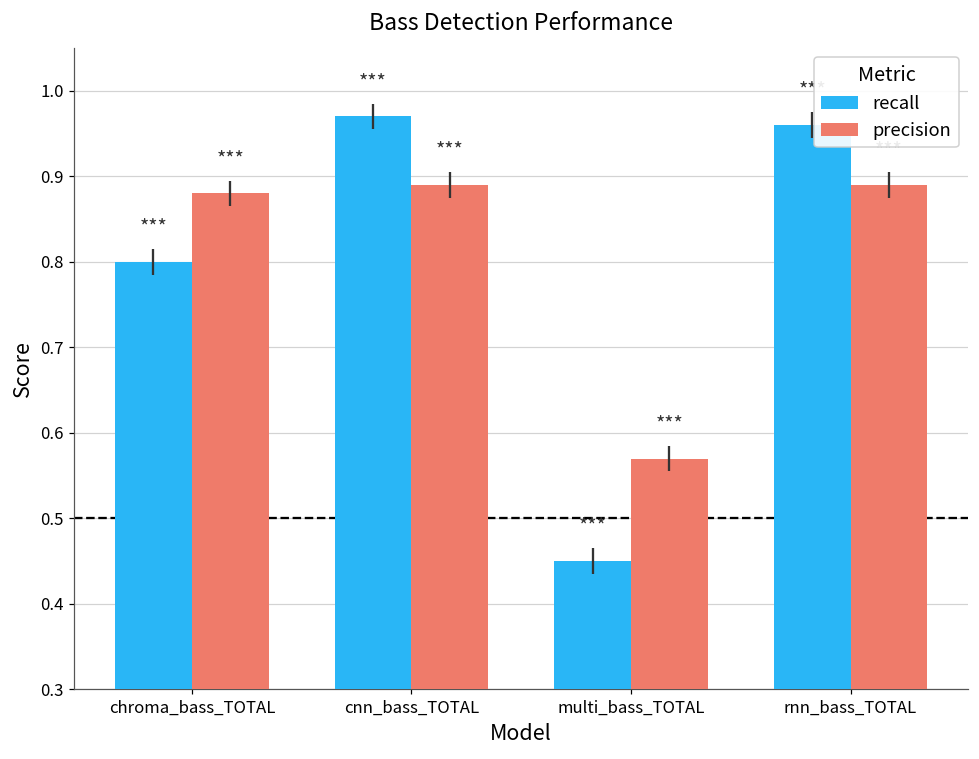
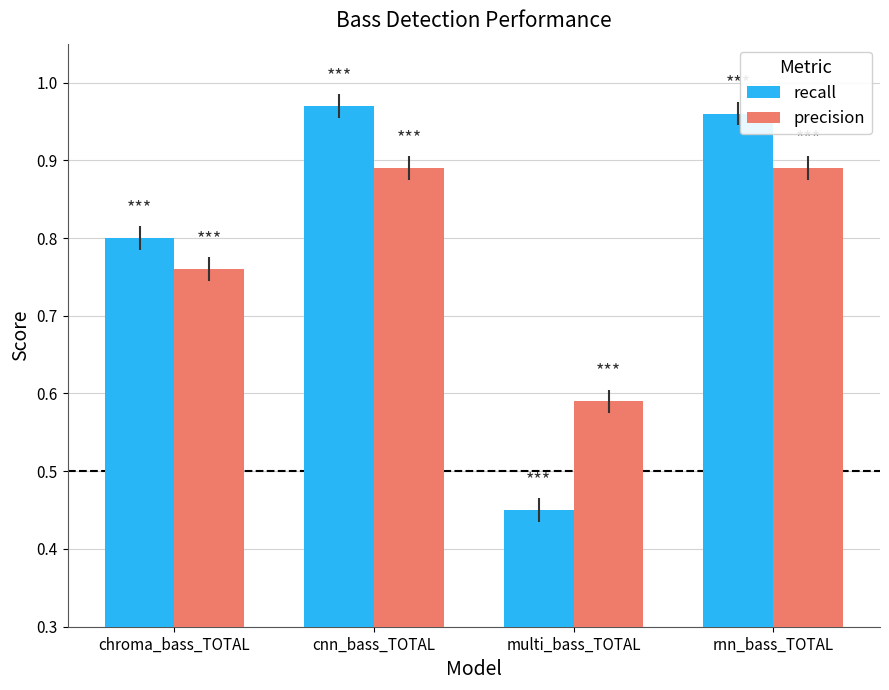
  {
    "recall": {
      "chroma_bass_TOTAL": 0.80,
      "cnn_bass_TOTAL": 0.97,
      "multi_bass_TOTAL": 0.45,
      "rnn_bass_TOTAL": 0.96
    },
    "precision": {
-     "chroma_bass_TOTAL": 0.88,
+     "chroma_bass_TOTAL": 0.76,
      "cnn_bass_TOTAL": 0.89,
-     "multi_bass_TOTAL": 0.57,
+     "multi_bass_TOTAL": 0.59,
      "rnn_bass_TOTAL": 0.89
    }
  }
